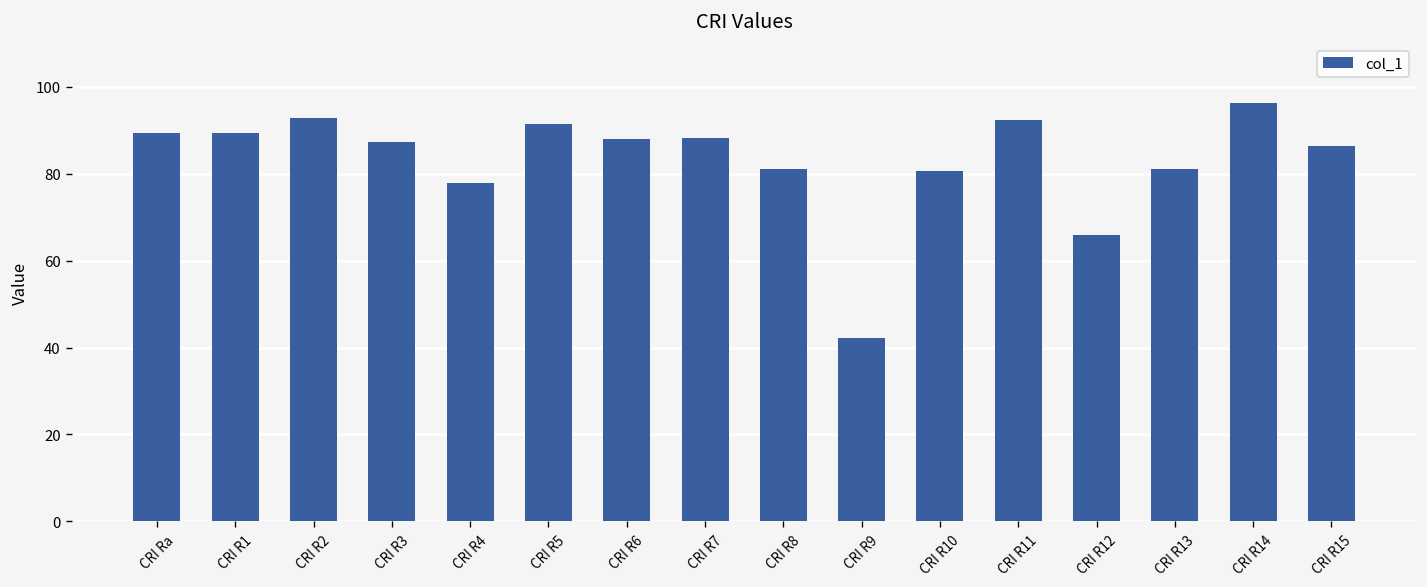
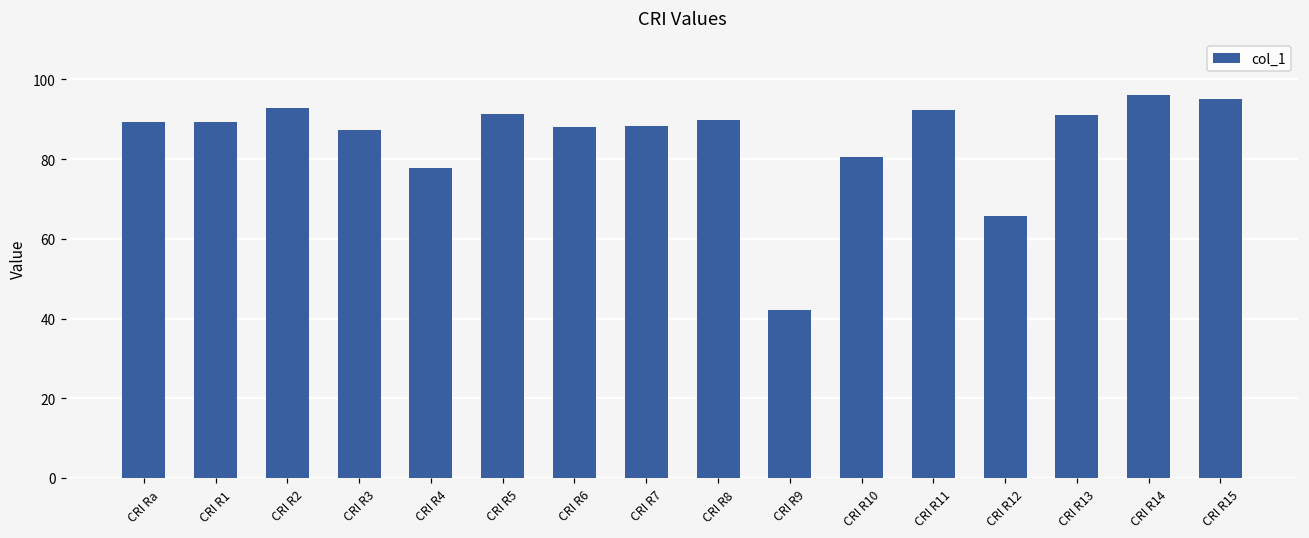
  {
    "CRI Ra": 89,
    "CRI R1": 89,
    "CRI R2": 93,
    "CRI R3": 87,
    "CRI R4": 78,
    "CRI R5": 91,
    "CRI R6": 88,
    "CRI R7": 88,
-   "CRI R8": 81,
+   "CRI R8": 90,
    "CRI R9": 42,
    "CRI R10": 81,
    "CRI R11": 92,
    "CRI R12": 66,
-   "CRI R13": 81,
+   "CRI R13": 91,
    "CRI R14": 96,
-   "CRI R15": 86
+   "CRI R15": 95
  }
